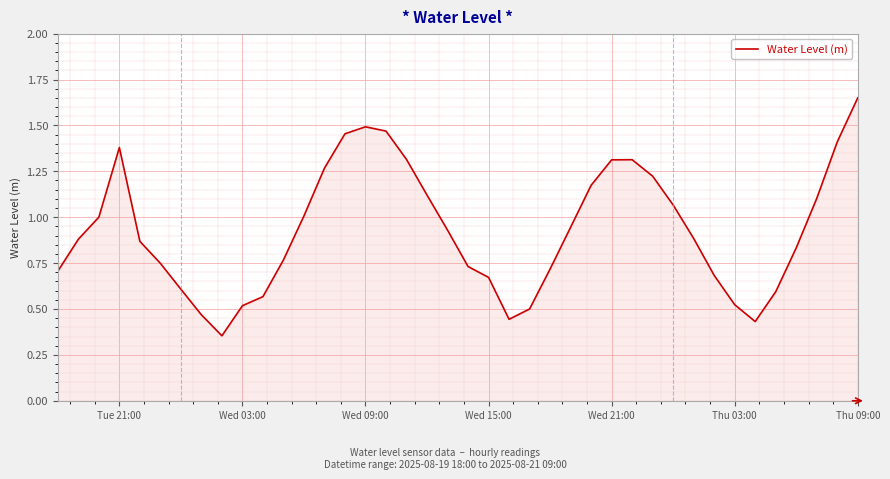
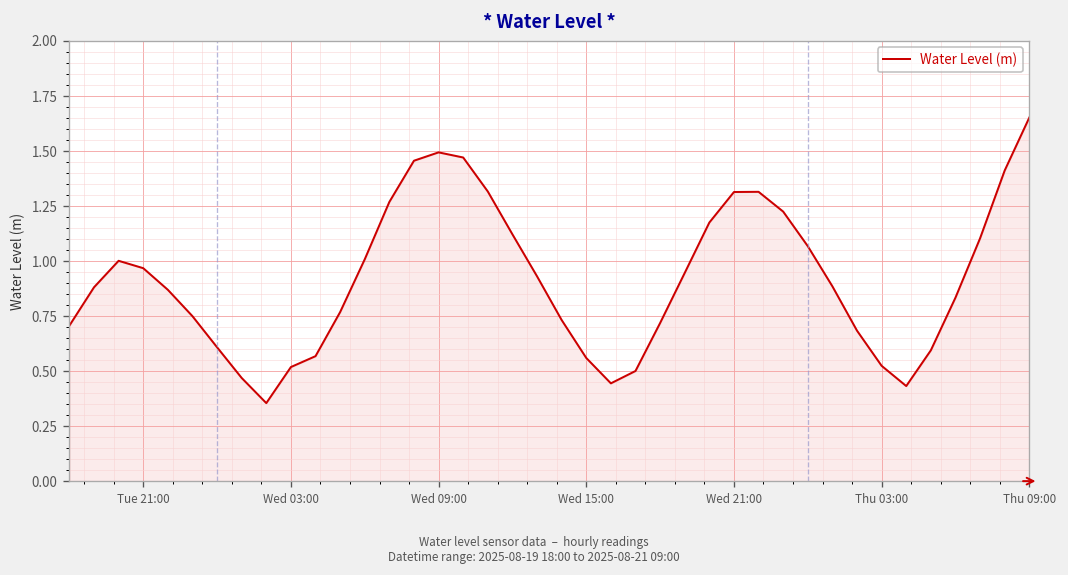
  {
-   "Tue 21:00": 1.38,
+   "Tue 21:00": 0.97,
    "Wed 03:00": 0.52,
    "Wed 09:00": 1.49,
-   "Wed 15:00": 0.67,
+   "Wed 15:00": 0.56,
    "Wed 21:00": 1.31,
    "Thu 03:00": 0.52,
    "Thu 09:00": 1.65
  }
